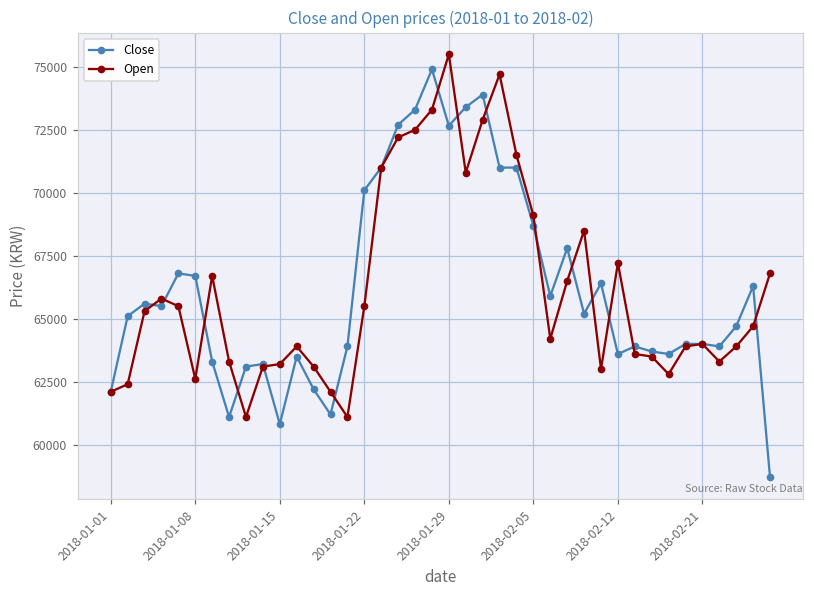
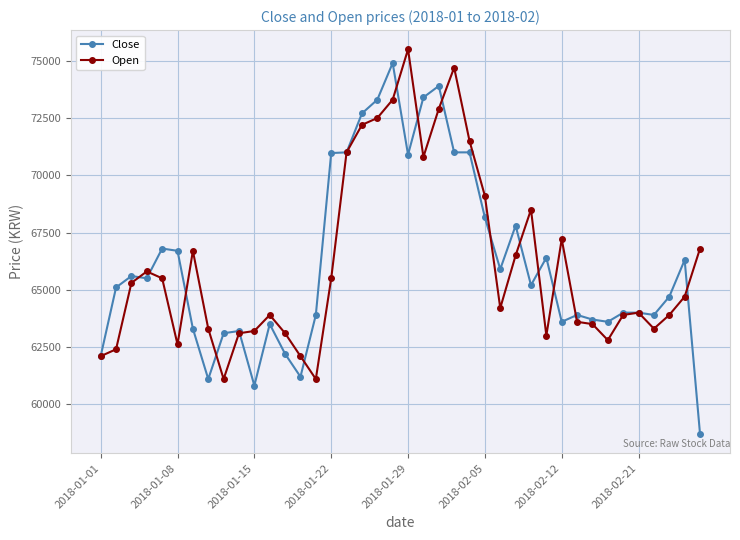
  {
    "Close": {
      "2018-01-08": 66700,
      "2018-01-15": 60800,
-     "2018-01-22": 70100,
-     "2018-01-29": 72700,
-     "2018-02-05": 68700,
+     "2018-01-22": 71000,
+     "2018-01-29": 70900,
+     "2018-02-05": 68200,
      "2018-02-12": 63600
    },
    "Open": {
      "2018-01-08": 62600,
      "2018-01-15": 63200,
      "2018-01-22": 65500,
      "2018-01-29": 75500,
      "2018-02-05": 69100,
      "2018-02-12": 67200
    }
  }
